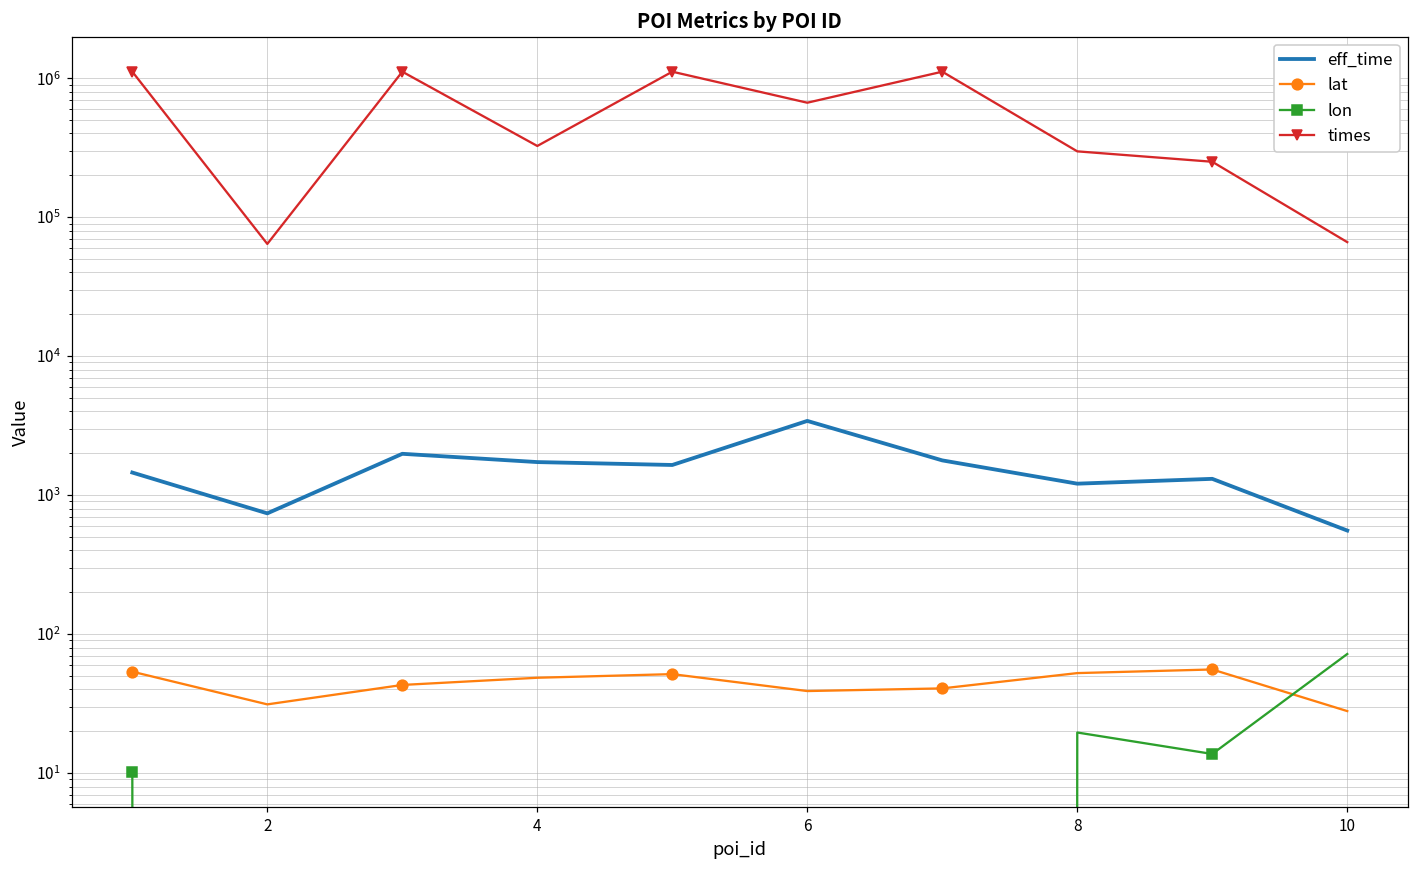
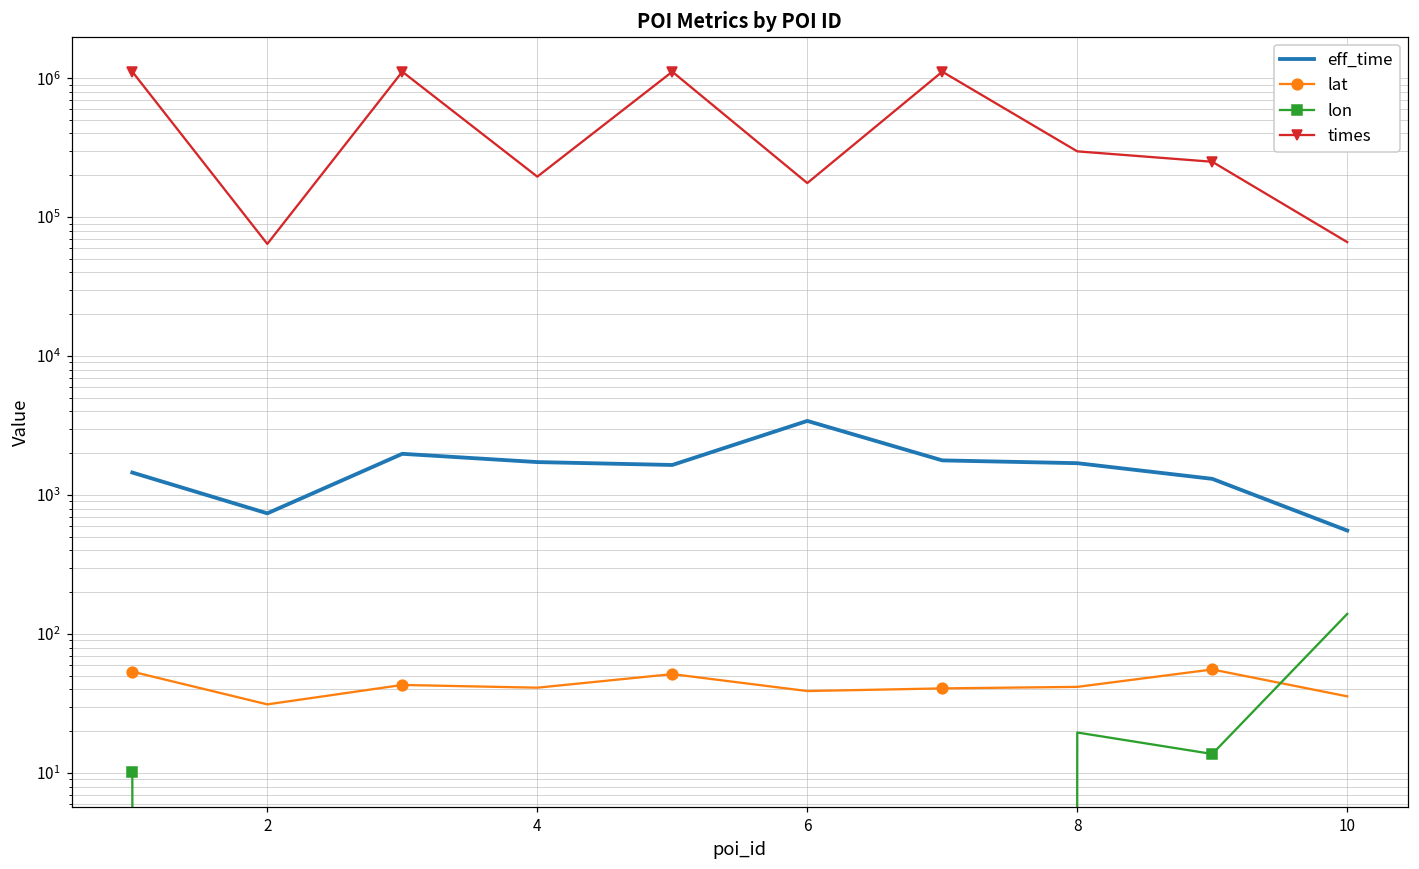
  {
    "eff_time": {
      "2": 700,
      "4": 1700,
      "6": 3400,
-     "8": 1200,
+     "8": 1700,
      "10": 600
    },
    "lat": {
      "2": 31,
-     "4": 48,
+     "4": 41,
      "6": 39,
-     "8": 52,
-     "10": 28
+     "8": 42,
+     "10": 36
    },
    "lon": {
      "8": 20,
-     "10": 70
+     "10": 140
    },
    "times": {
      "2": 60000,
-     "4": 330000,
-     "6": 700000,
+     "4": 200000,
+     "6": 180000,
      "8": 300000,
      "10": 70000
    }
  }
